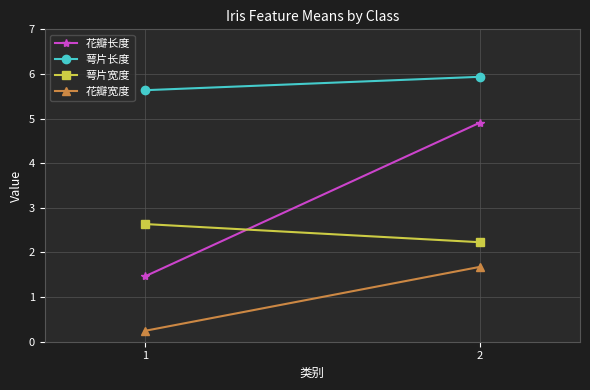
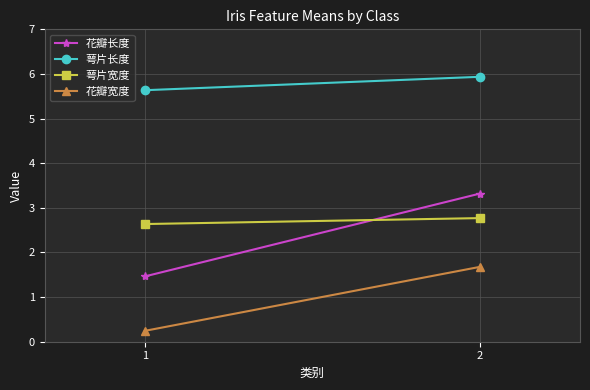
  {
    "花瓣长度": {
      "1": 1.5,
-     "2": 4.9
+     "2": 3.3
    },
    "萼片长度": {
      "1": 5.6,
      "2": 5.9
    },
    "萼片宽度": {
      "1": 2.6,
-     "2": 2.2
+     "2": 2.8
    },
    "花瓣宽度": {
      "1": 0.2,
      "2": 1.7
    }
  }
